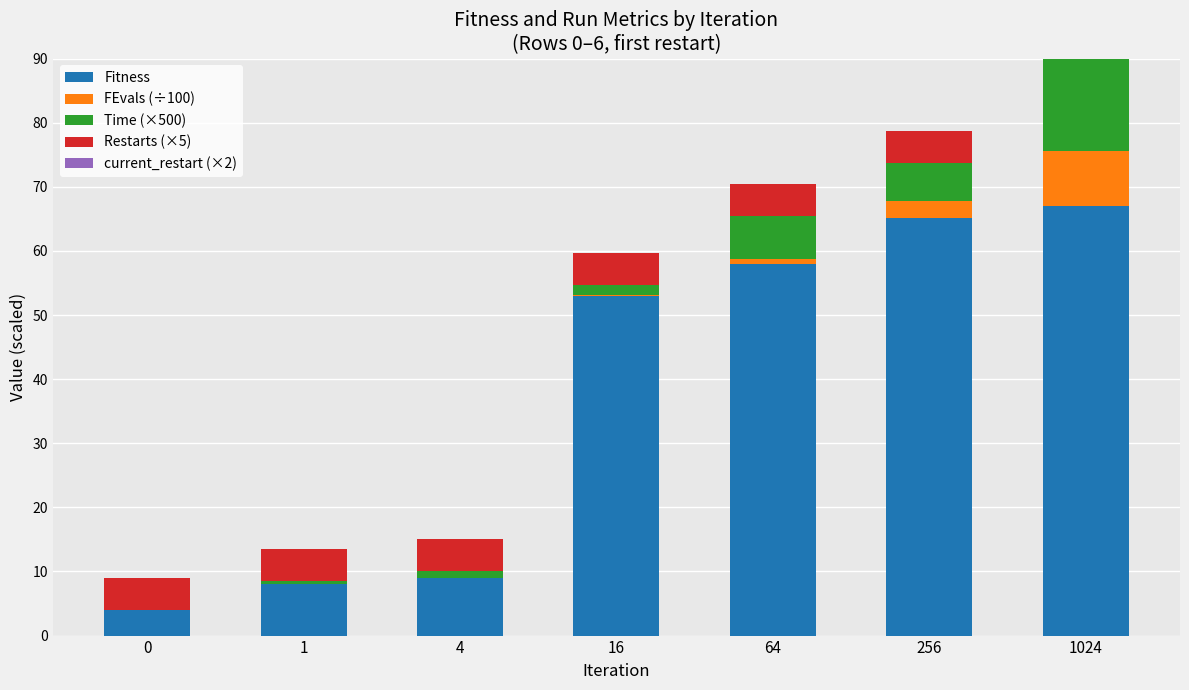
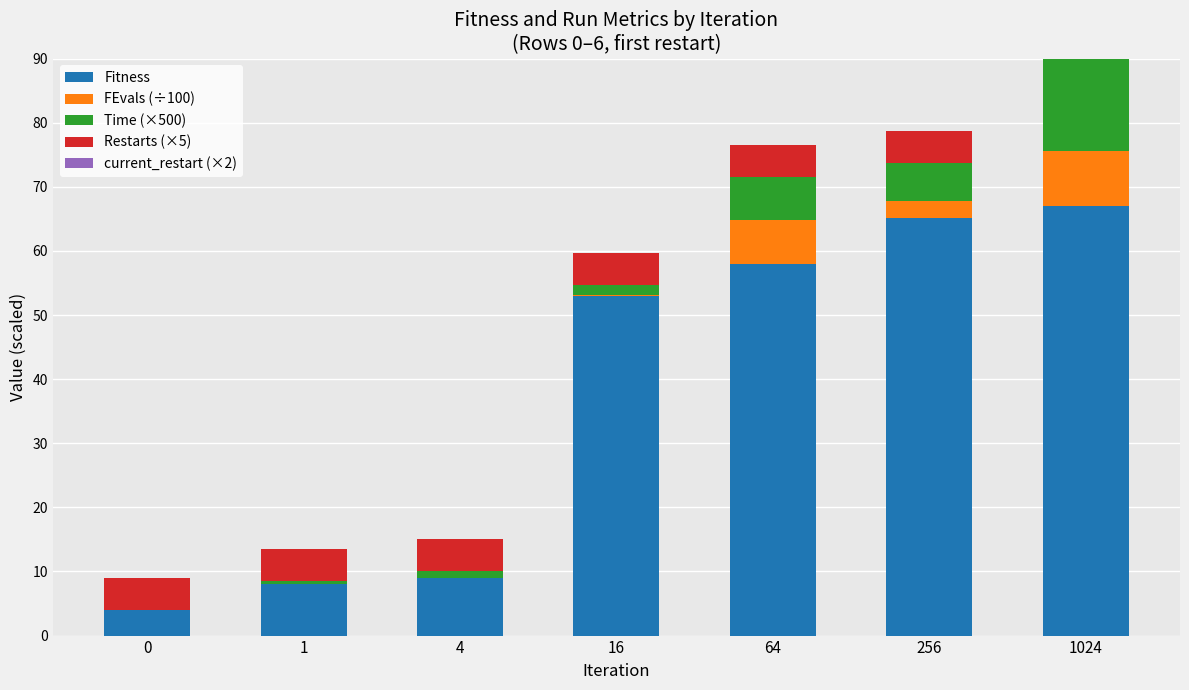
  {
    "Fitness": {
      "0": 4,
      "1": 8,
      "4": 9,
      "16": 53,
      "64": 58,
      "256": 65,
      "1024": 67
    },
    "FEvals (÷100)": {
      "0": 0,
-     "64": 1,
+     "64": 7,
      "256": 3,
      "1024": 9
    },
    "Time (×500)": {
      "1": 1,
      "4": 1,
      "16": 2,
      "64": 7,
      "256": 6
    }
  }
